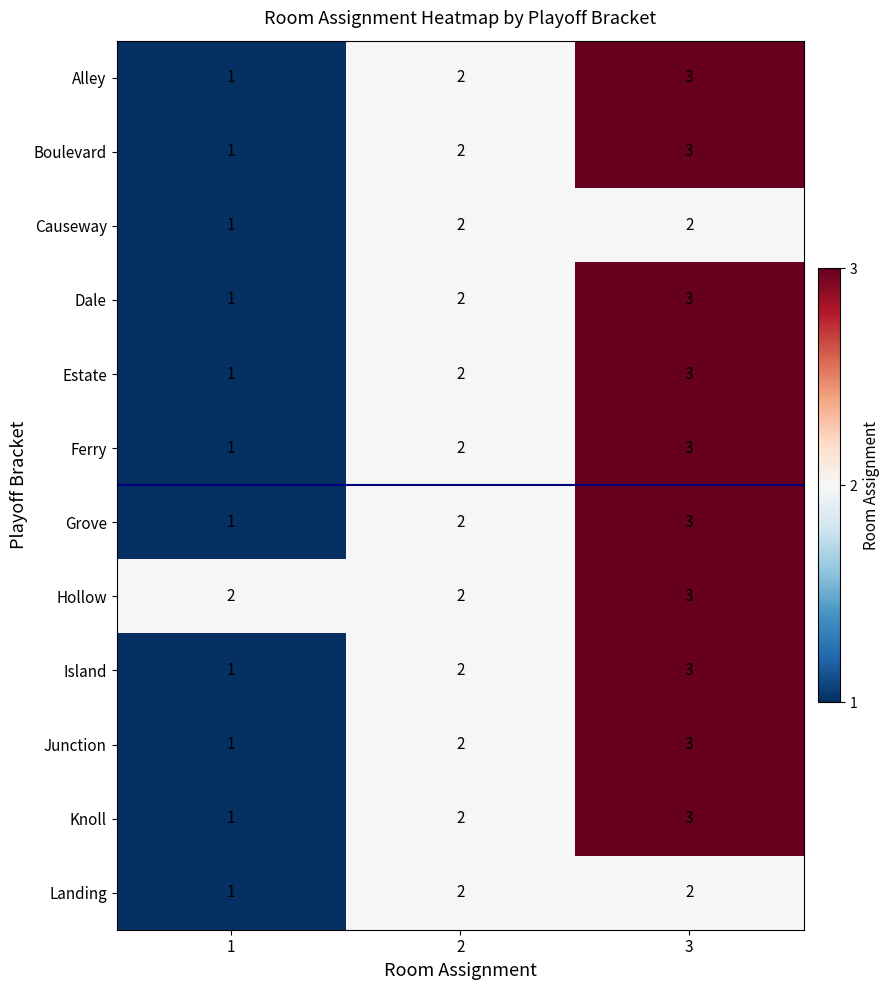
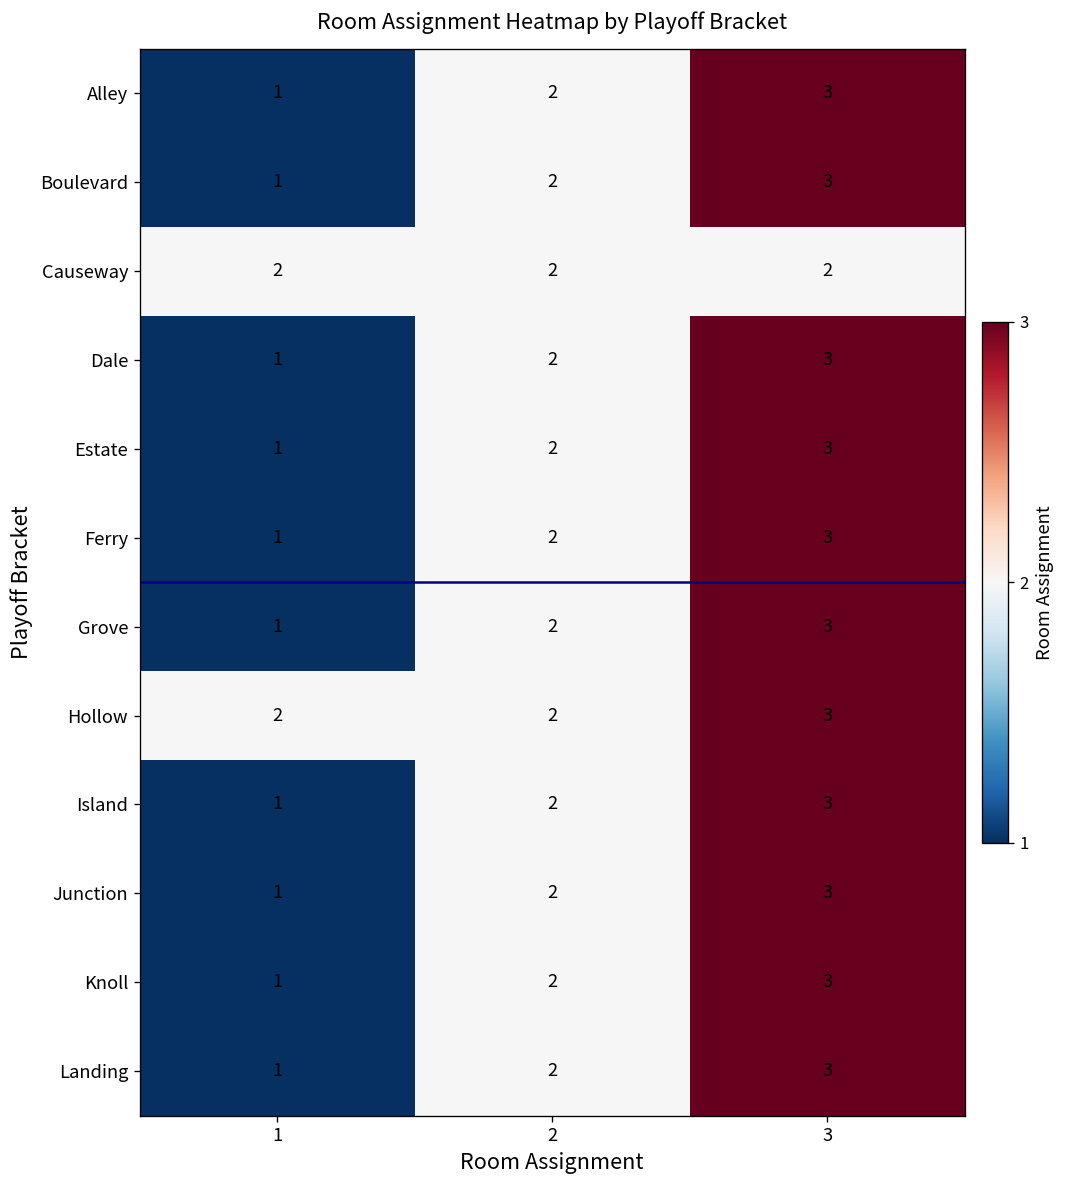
  {
    "Alley": {
      "1": 1,
      "2": 2,
      "3": 3
    },
    "Boulevard": {
      "1": 1,
      "2": 2,
      "3": 3
    },
    "Causeway": {
-     "1": 1,
+     "1": 2,
      "2": 2,
      "3": 2
    },
    "Dale": {
      "1": 1,
      "2": 2,
      "3": 3
    },
    "Estate": {
      "1": 1,
      "2": 2,
      "3": 3
    },
    "Ferry": {
      "1": 1,
      "2": 2,
      "3": 3
    },
    "Grove": {
      "1": 1,
      "2": 2,
      "3": 3
    },
    "Hollow": {
      "1": 2,
      "2": 2,
      "3": 3
    },
    "Island": {
      "1": 1,
      "2": 2,
      "3": 3
    },
    "Junction": {
      "1": 1,
      "2": 2,
      "3": 3
    },
    "Knoll": {
      "1": 1,
      "2": 2,
      "3": 3
    },
    "Landing": {
      "1": 1,
      "2": 2,
-     "3": 2
+     "3": 3
    }
  }
